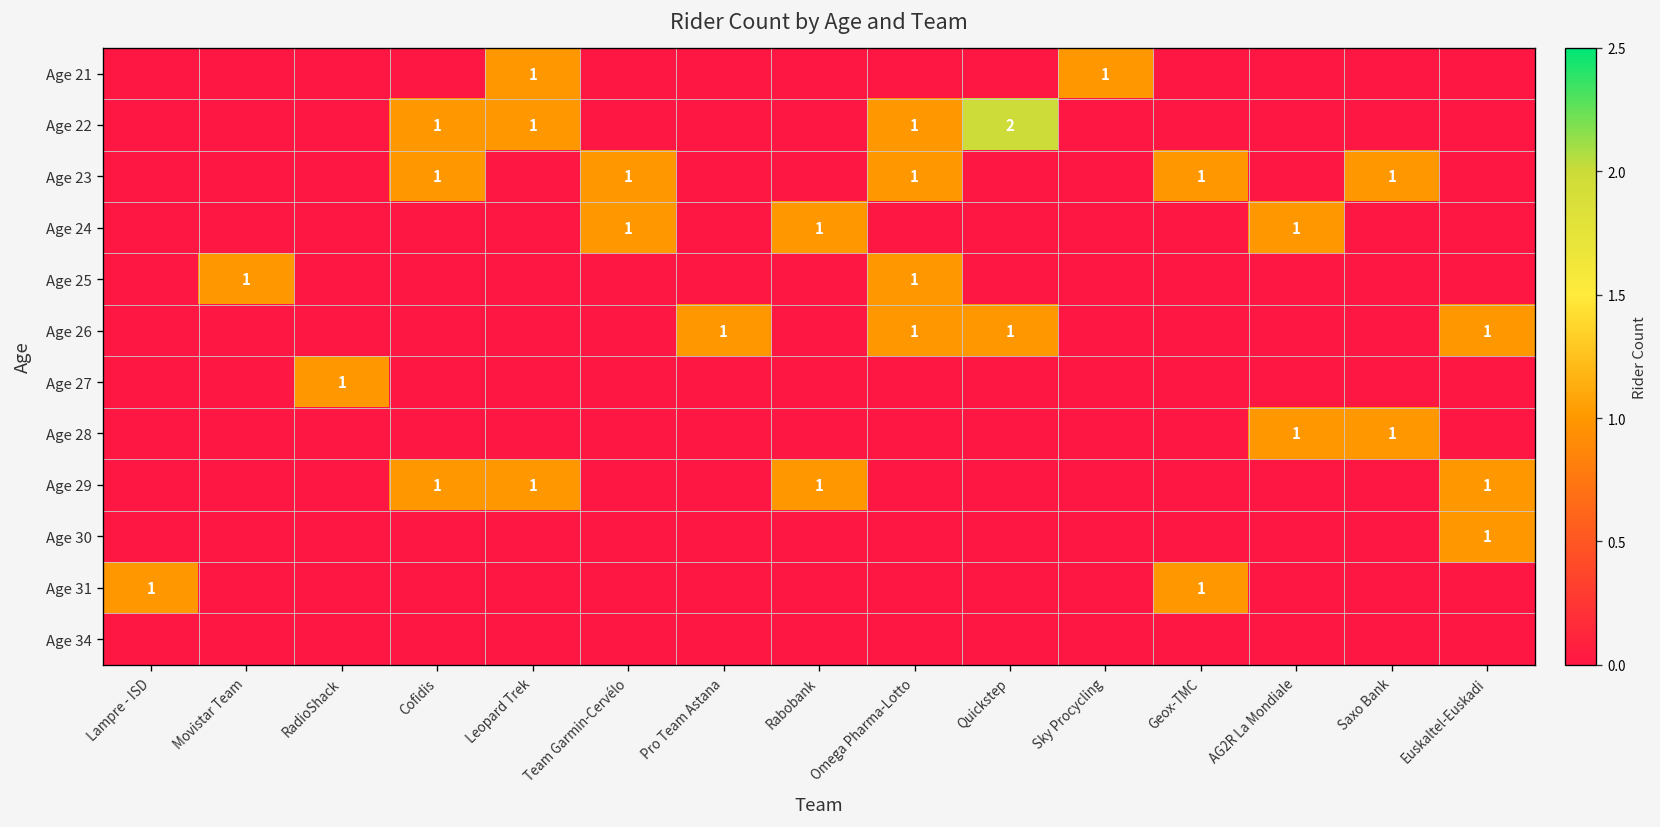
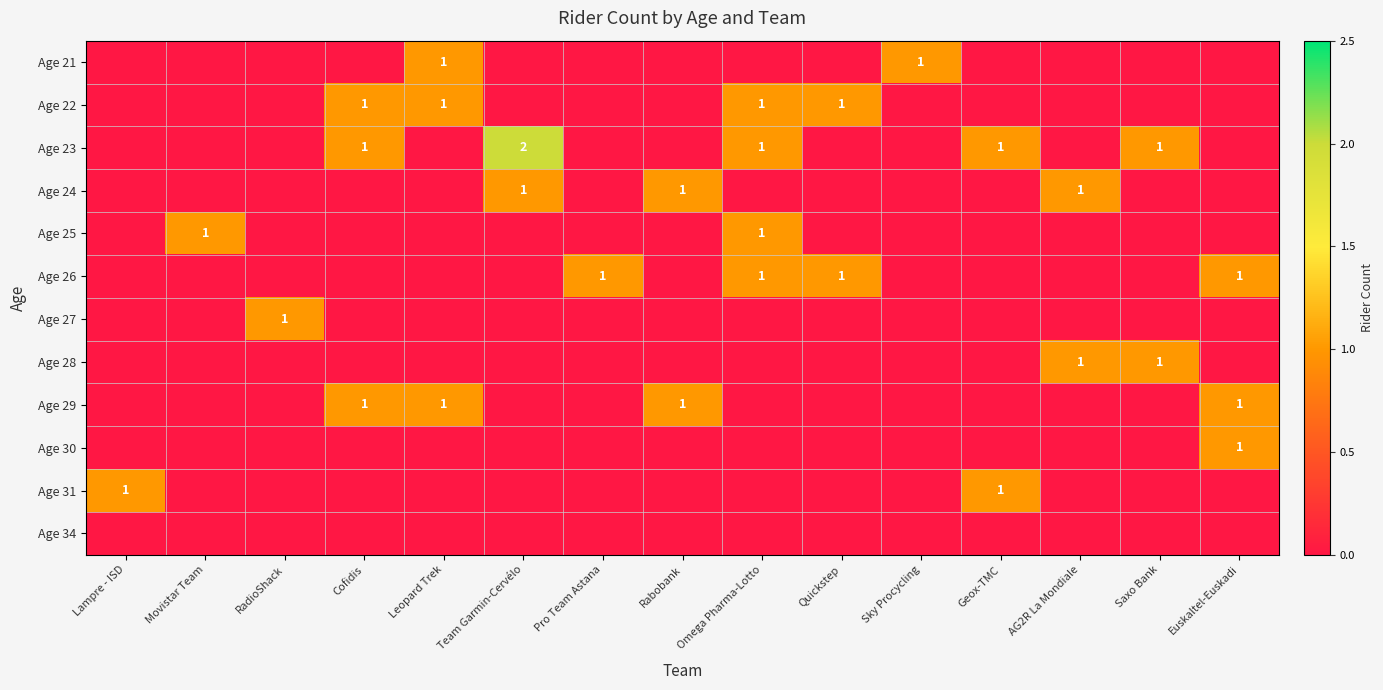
  {
    "Age 21": {
      "Leopard Trek": 1,
      "Sky Procycling": 1
    },
    "Age 22": {
      "Cofidis": 1,
      "Leopard Trek": 1,
      "Omega Pharma-Lotto": 1,
-     "Quickstep": 2
+     "Quickstep": 1
    },
    "Age 23": {
      "Cofidis": 1,
-     "Team Garmin-Cervélo": 1,
+     "Team Garmin-Cervélo": 2,
      "Omega Pharma-Lotto": 1,
      "Geox-TMC": 1,
      "Saxo Bank": 1
    },
    "Age 24": {
      "Team Garmin-Cervélo": 1,
      "Rabobank": 1,
      "AG2R La Mondiale": 1
    },
    "Age 25": {
      "Movistar Team": 1,
      "Omega Pharma-Lotto": 1
    },
    "Age 26": {
      "Pro Team Astana": 1,
      "Omega Pharma-Lotto": 1,
      "Quickstep": 1,
      "Euskaltel-Euskadi": 1
    },
    "Age 27": {
      "RadioShack": 1
    },
    "Age 28": {
      "AG2R La Mondiale": 1,
      "Saxo Bank": 1
    },
    "Age 29": {
      "Cofidis": 1,
      "Leopard Trek": 1,
      "Rabobank": 1,
      "Euskaltel-Euskadi": 1
    },
    "Age 30": {
      "Euskaltel-Euskadi": 1
    },
    "Age 31": {
      "Lampre - ISD": 1,
      "Geox-TMC": 1
    }
  }
